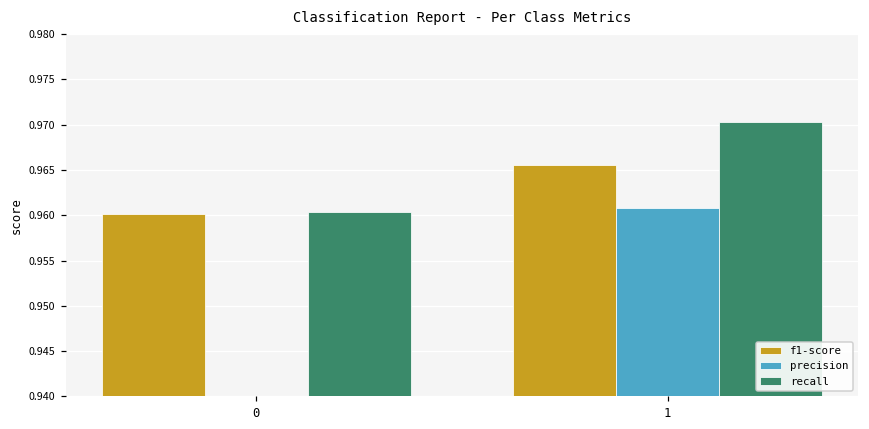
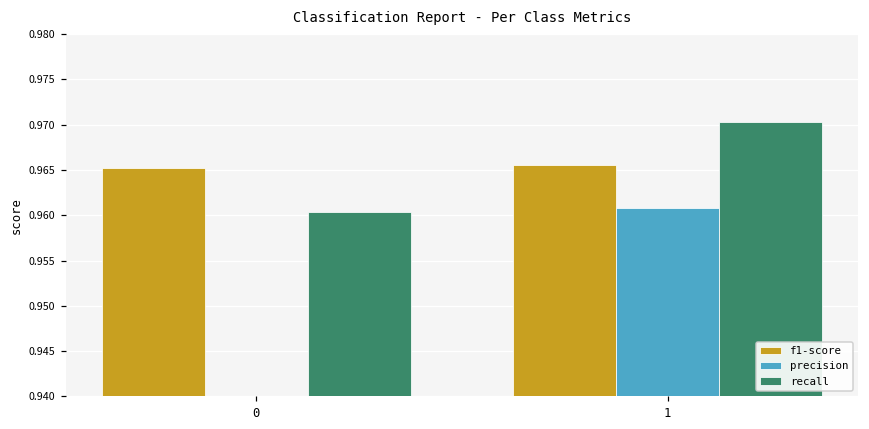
  {
    "f1-score": {
-     "0": 0.960,
+     "0": 0.965,
      "1": 0.966
    },
    "precision": {
      "1": 0.961
    },
    "recall": {
      "0": 0.960,
      "1": 0.970
    }
  }
